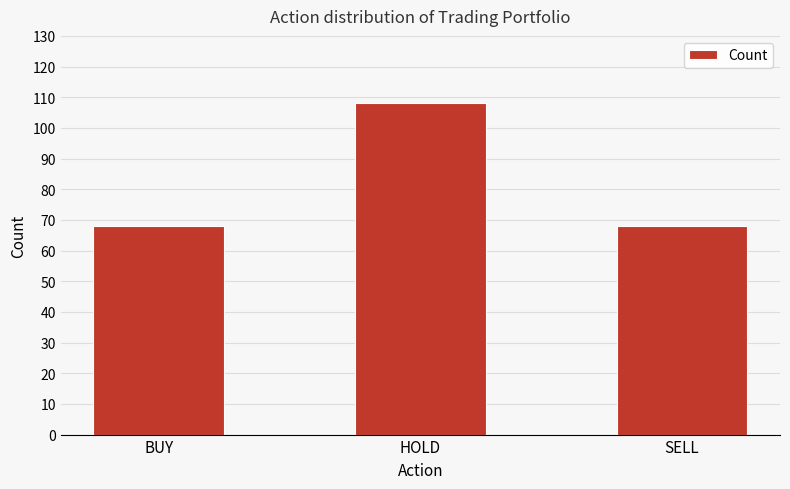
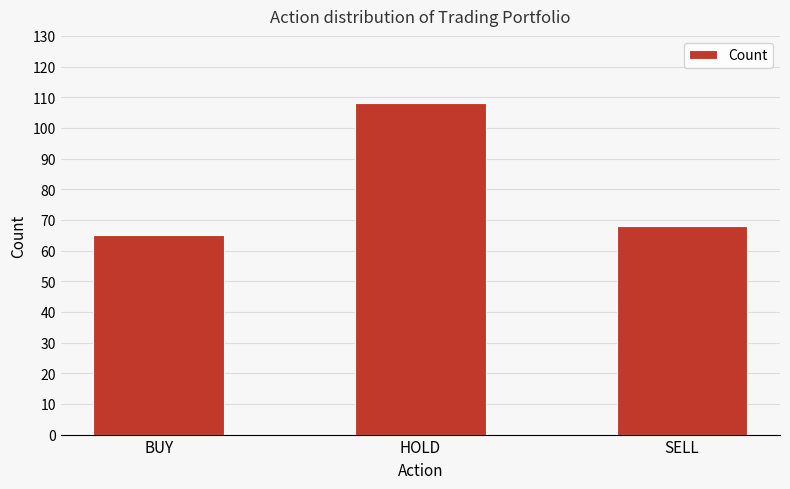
  {
-   "BUY": 68,
+   "BUY": 65,
    "HOLD": 108,
    "SELL": 68
  }
